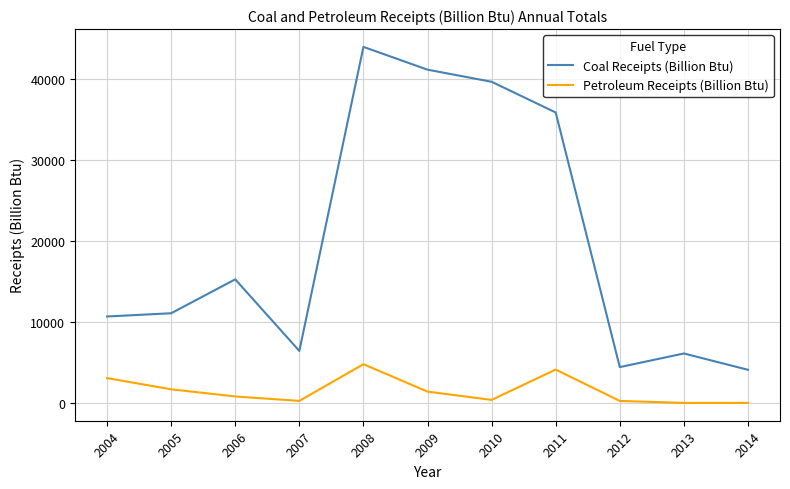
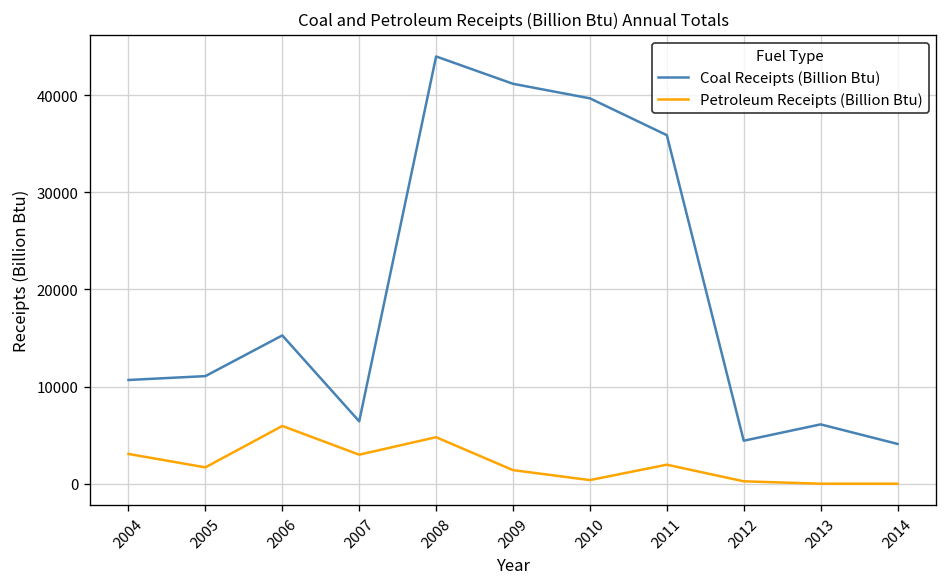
  {
    "Coal Receipts (Billion Btu)": {
      "2004": 11000,
      "2005": 11000,
      "2006": 15000,
      "2007": 6000,
      "2008": 44000,
      "2009": 41000,
      "2010": 40000,
      "2011": 36000,
      "2012": 4000,
      "2013": 6000,
      "2014": 4000
    },
    "Petroleum Receipts (Billion Btu)": {
      "2004": 3000,
      "2005": 2000,
-     "2006": 1000,
-     "2007": 0,
+     "2006": 6000,
+     "2007": 3000,
      "2008": 5000,
      "2009": 1000,
      "2010": 0,
-     "2011": 4000,
+     "2011": 2000,
      "2012": 0,
      "2013": 0,
      "2014": 0
    }
  }
